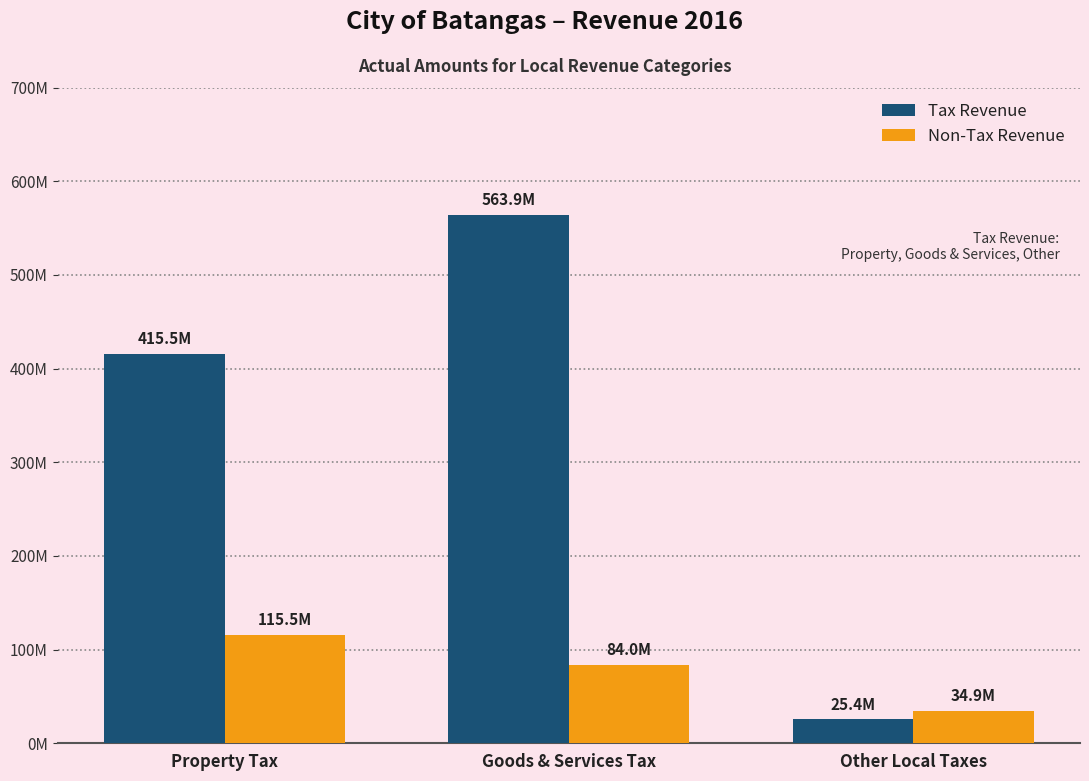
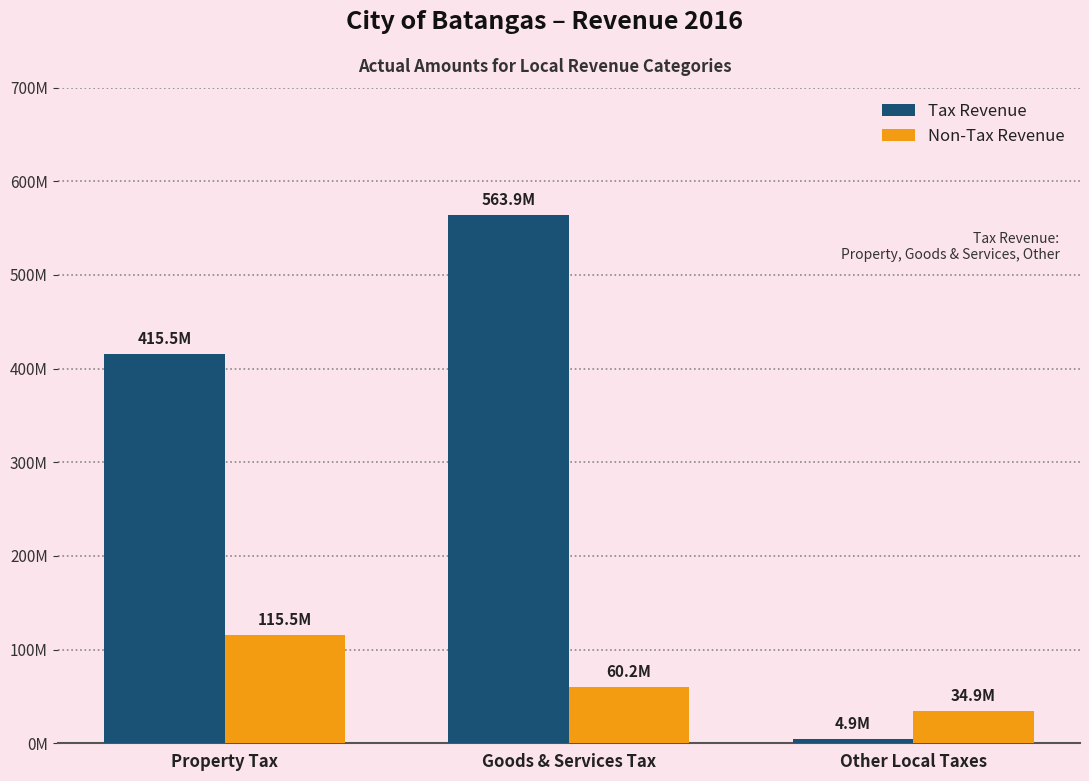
  {
    "Tax Revenue": {
      "Property Tax": "415.5M",
      "Goods & Services Tax": "563.9M",
-     "Other Local Taxes": "25.4M"
+     "Other Local Taxes": "4.9M"
    },
    "Non-Tax Revenue": {
      "Property Tax": "115.5M",
-     "Goods & Services Tax": "84.0M",
+     "Goods & Services Tax": "60.2M",
      "Other Local Taxes": "34.9M"
    }
  }
